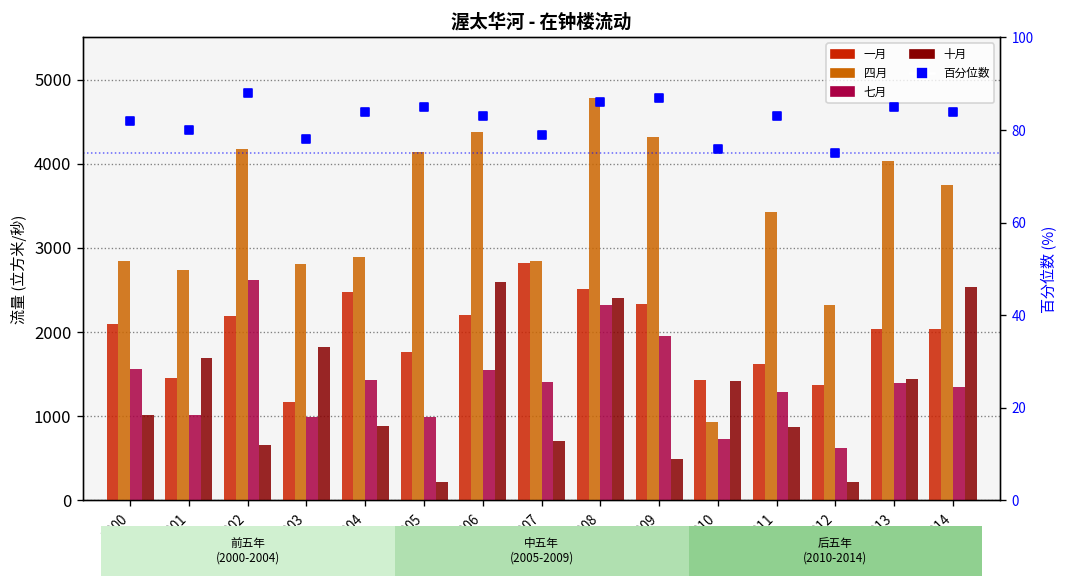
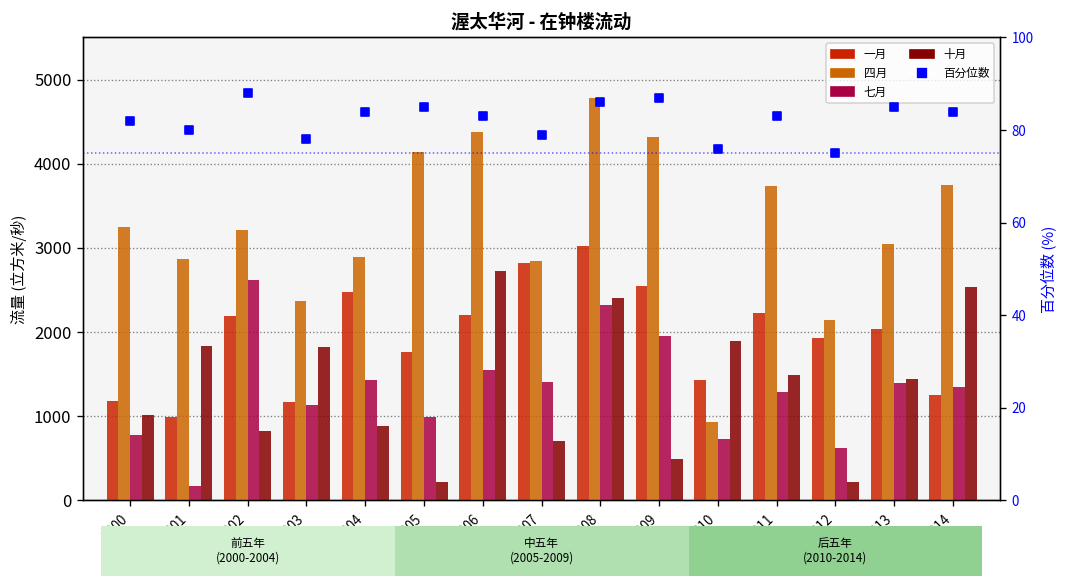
  {
    "一月": {
-     "2000": 2100,
-     "2001": 1400,
+     "2000": 1200,
+     "2001": 1000,
      "2002": 2200,
      "2003": 1200,
      "2004": 2500,
      "2005": 1800,
      "2006": 2200,
      "2007": 2800,
-     "2008": 2500,
-     "2009": 2300,
+     "2008": 3000,
+     "2009": 2500,
      "2010": 1400,
-     "2011": 1600,
-     "2012": 1400,
+     "2011": 2200,
+     "2012": 1900,
      "2013": 2000,
-     "2014": 2000
+     "2014": 1300
    },
    "四月": {
-     "2000": 2800,
-     "2001": 2700,
-     "2002": 4200,
-     "2003": 2800,
+     "2000": 3300,
+     "2001": 2900,
+     "2002": 3200,
+     "2003": 2400,
      "2004": 2900,
      "2005": 4100,
      "2006": 4400,
      "2007": 2800,
      "2008": 4800,
      "2009": 4300,
      "2010": 900,
-     "2011": 3400,
-     "2012": 2300,
-     "2013": 4000,
+     "2011": 3700,
+     "2012": 2100,
+     "2013": 3000,
      "2014": 3700
    },
    "七月": {
-     "2000": 1600,
-     "2001": 1000,
+     "2000": 800,
+     "2001": 200,
      "2002": 2600,
-     "2003": 1000,
+     "2003": 1100,
      "2004": 1400,
      "2005": 1000,
      "2006": 1600,
      "2007": 1400,
      "2008": 2300,
      "2009": 2000,
      "2010": 700,
      "2011": 1300,
      "2012": 600,
      "2013": 1400,
      "2014": 1300
    },
    "十月": {
      "2000": 1000,
-     "2001": 1700,
-     "2002": 700,
+     "2001": 1800,
+     "2002": 800,
      "2003": 1800,
      "2004": 900,
      "2005": 200,
-     "2006": 2600,
+     "2006": 2700,
      "2007": 700,
      "2008": 2400,
      "2009": 500,
-     "2010": 1400,
-     "2011": 900,
+     "2010": 1900,
+     "2011": 1500,
      "2012": 200,
      "2013": 1400,
      "2014": 2500
    }
  }
